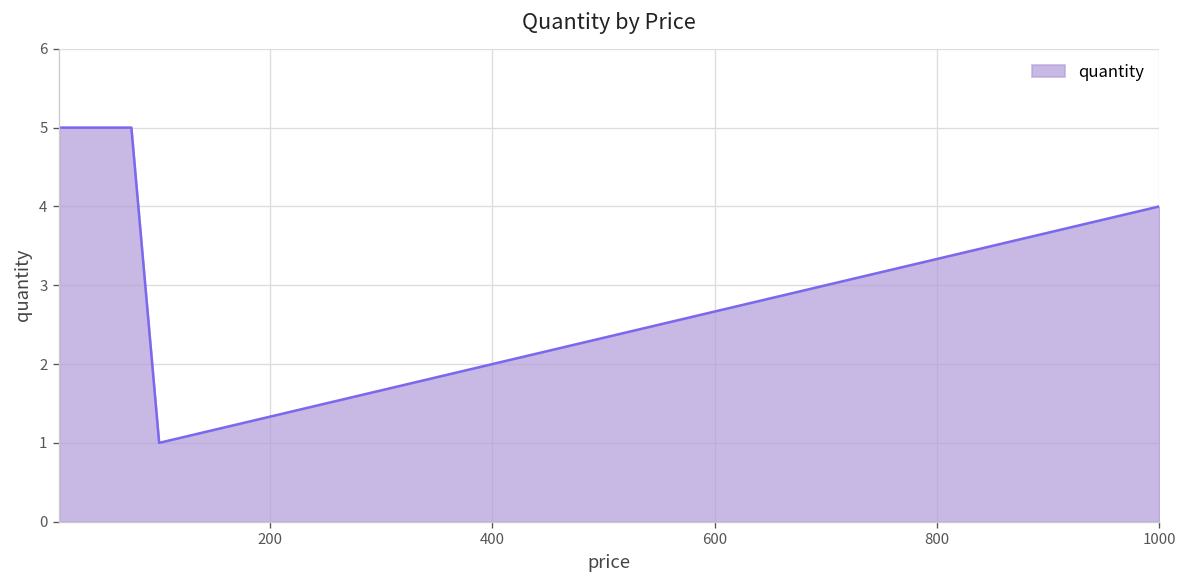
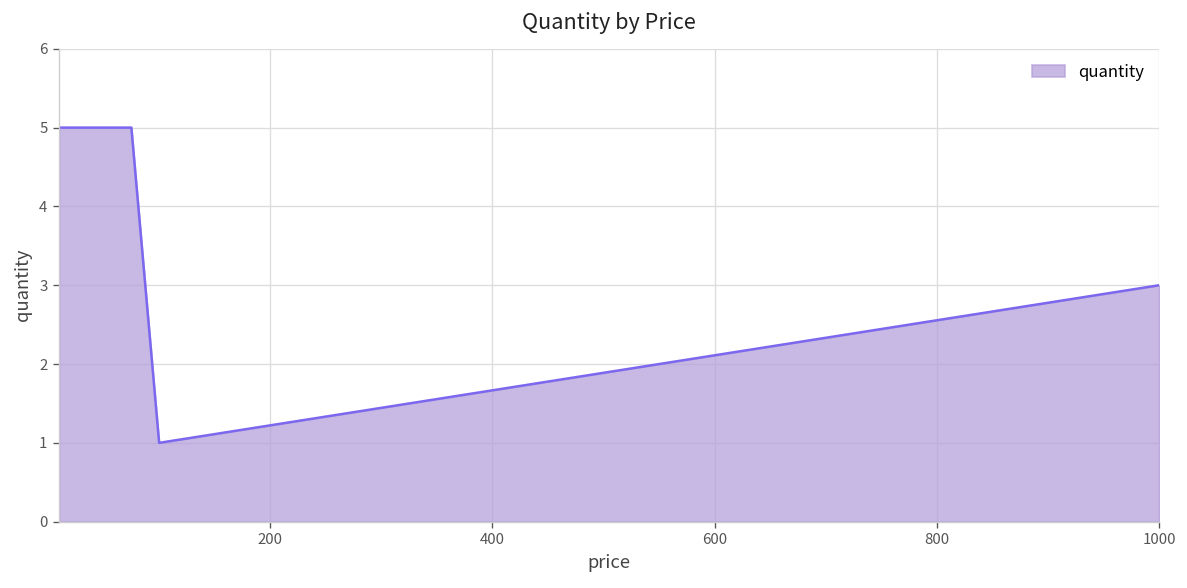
  {
-   "1000": 4
+   "1000": 3
  }
